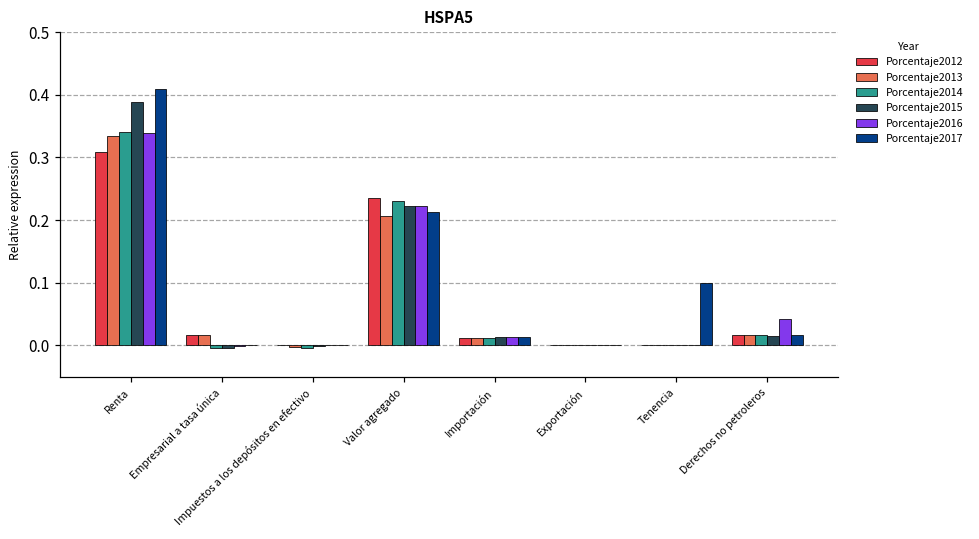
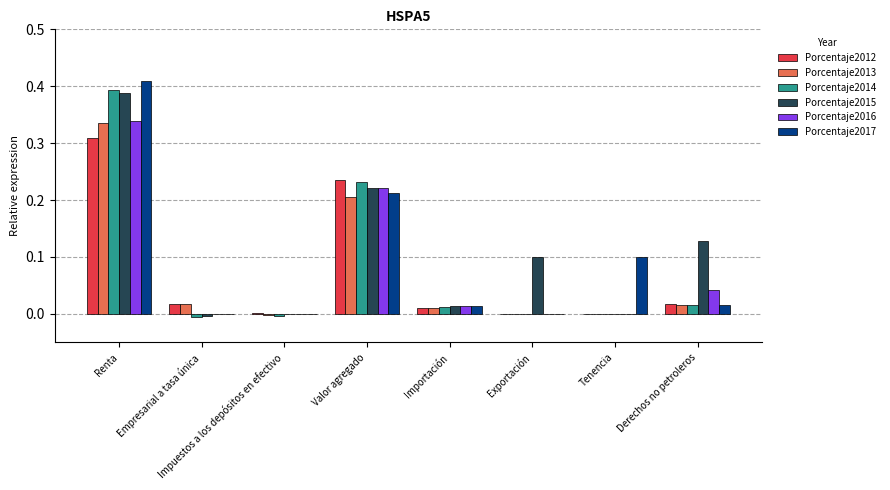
  {
    "Porcentaje2014": {
-     "Renta": 0.34,
+     "Renta": 0.39,
      "Empresarial a tasa única": -0.01,
      "Valor agregado": 0.23,
      "Importación": 0.01,
      "Exportación": 0.00,
      "Tenencia": 0.00,
      "Derechos no petroleros": 0.02
    },
    "Porcentaje2015": {
      "Renta": 0.39,
      "Valor agregado": 0.22,
      "Importación": 0.01,
-     "Exportación": 0.0,
+     "Exportación": 0.1,
      "Tenencia": 0.00,
-     "Derechos no petroleros": 0.02
+     "Derechos no petroleros": 0.13
    },
    "Porcentaje2016": {
      "Renta": 0.34,
      "Impuestos a los depósitos en efectivo": 0.00,
      "Valor agregado": 0.22,
      "Importación": 0.01,
      "Exportación": 0.00,
      "Tenencia": 0.00,
      "Derechos no petroleros": 0.04
    },
    "Porcentaje2017": {
      "Renta": 0.41,
      "Empresarial a tasa única": 0.00,
      "Impuestos a los depósitos en efectivo": 0.00,
      "Valor agregado": 0.21,
      "Importación": 0.01,
      "Exportación": 0.00,
      "Tenencia": 0.10,
      "Derechos no petroleros": 0.02
    }
  }
